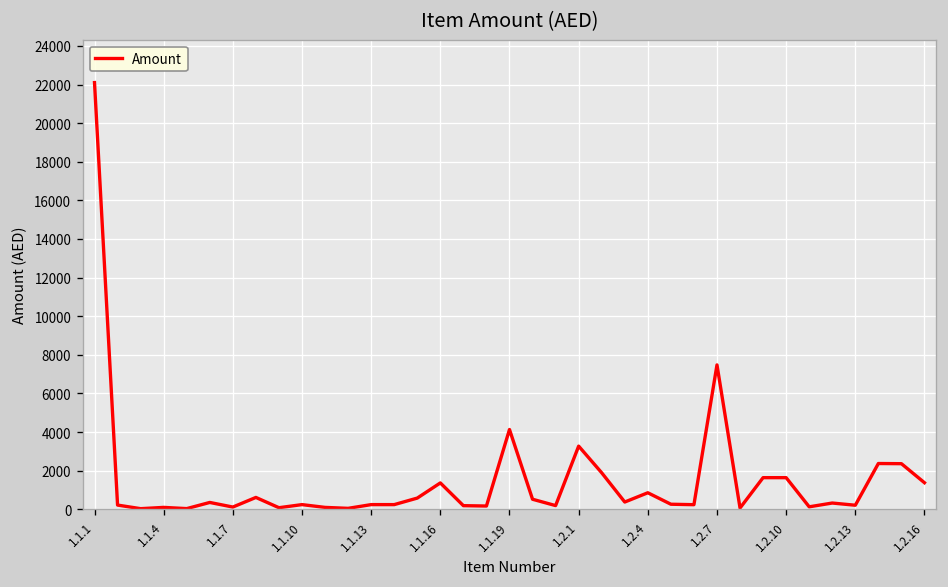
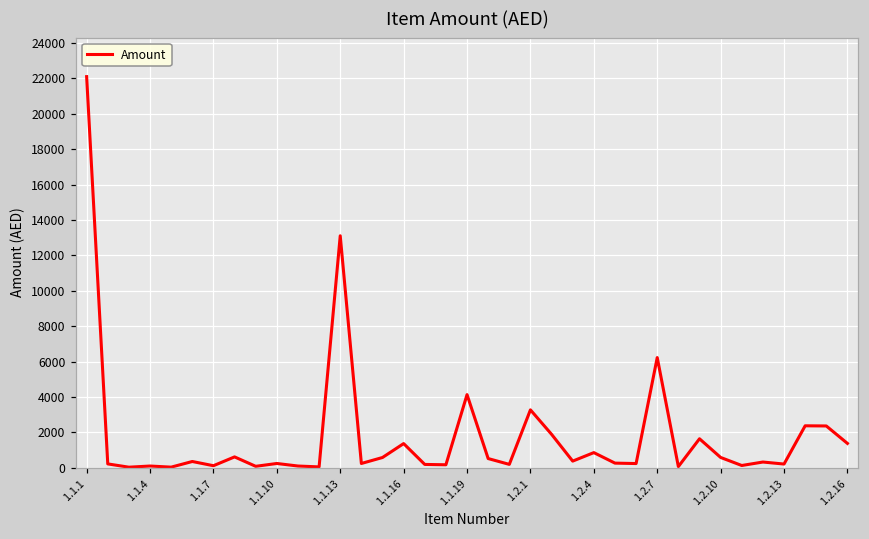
  {
    "1.1.1": 22100,
    "1.1.4": 100,
    "1.1.7": 100,
    "1.1.10": 200,
-   "1.1.13": 200,
+   "1.1.13": 13100,
    "1.1.16": 1400,
    "1.1.19": 4100,
    "1.2.1": 3300,
    "1.2.4": 900,
-   "1.2.7": 7500,
-   "1.2.10": 1600,
+   "1.2.7": 6200,
+   "1.2.10": 600,
    "1.2.13": 200,
    "1.2.16": 1400
  }
